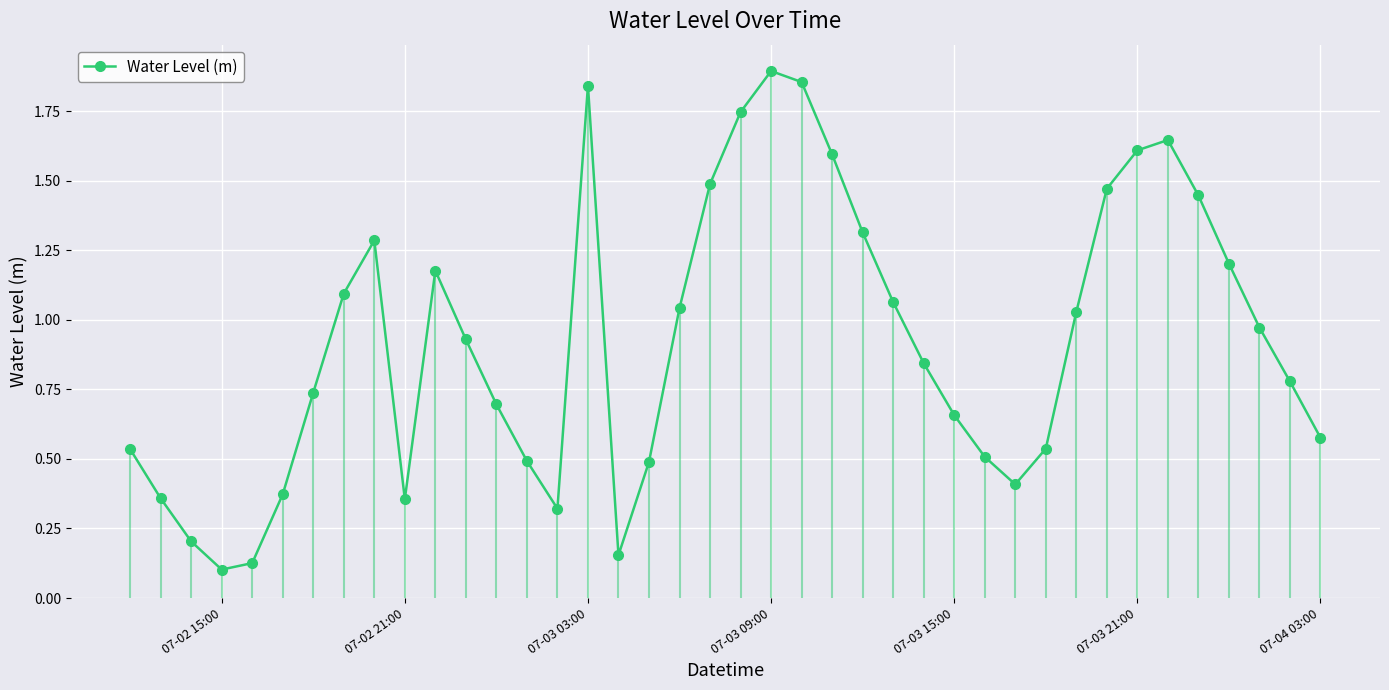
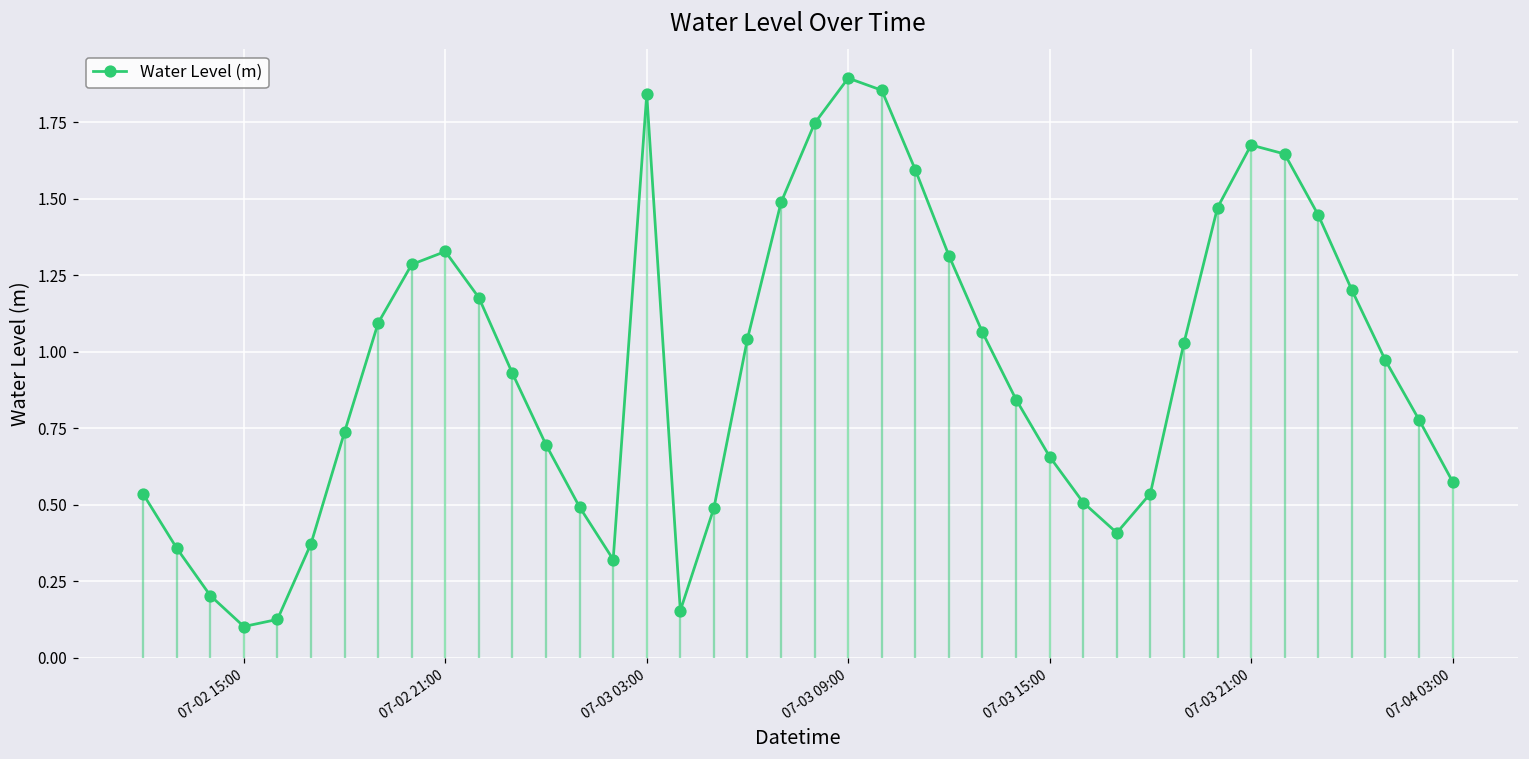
  {
    "07-02 15:00": 0.10,
-   "07-02 21:00": 0.36,
+   "07-02 21:00": 1.33,
    "07-03 03:00": 1.84,
    "07-03 09:00": 1.89,
    "07-03 15:00": 0.66,
-   "07-03 21:00": 1.61,
+   "07-03 21:00": 1.68,
    "07-04 03:00": 0.58
  }
